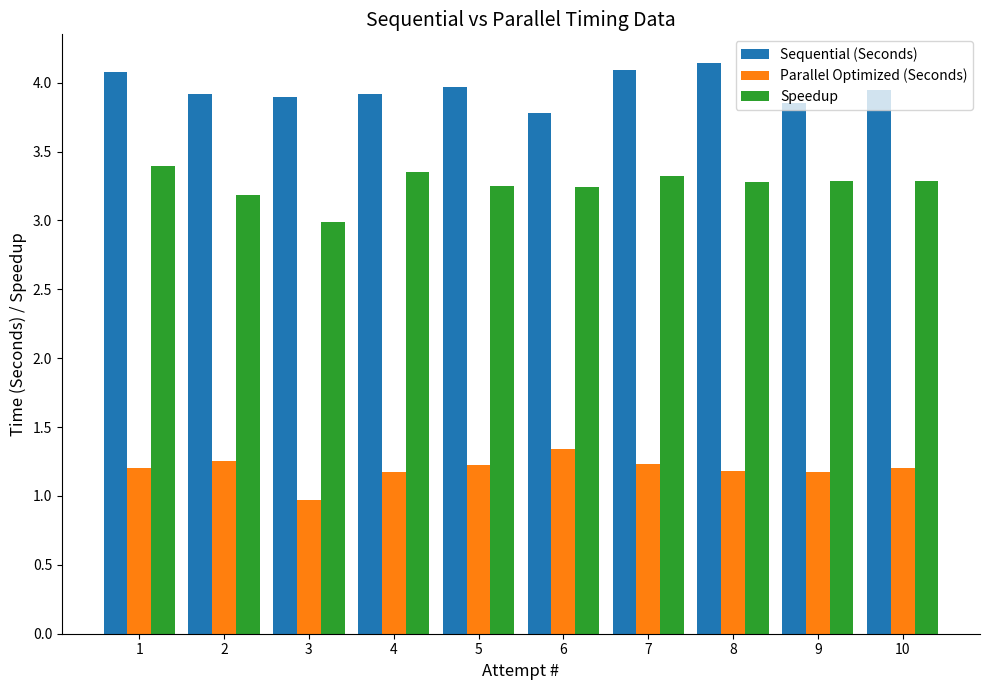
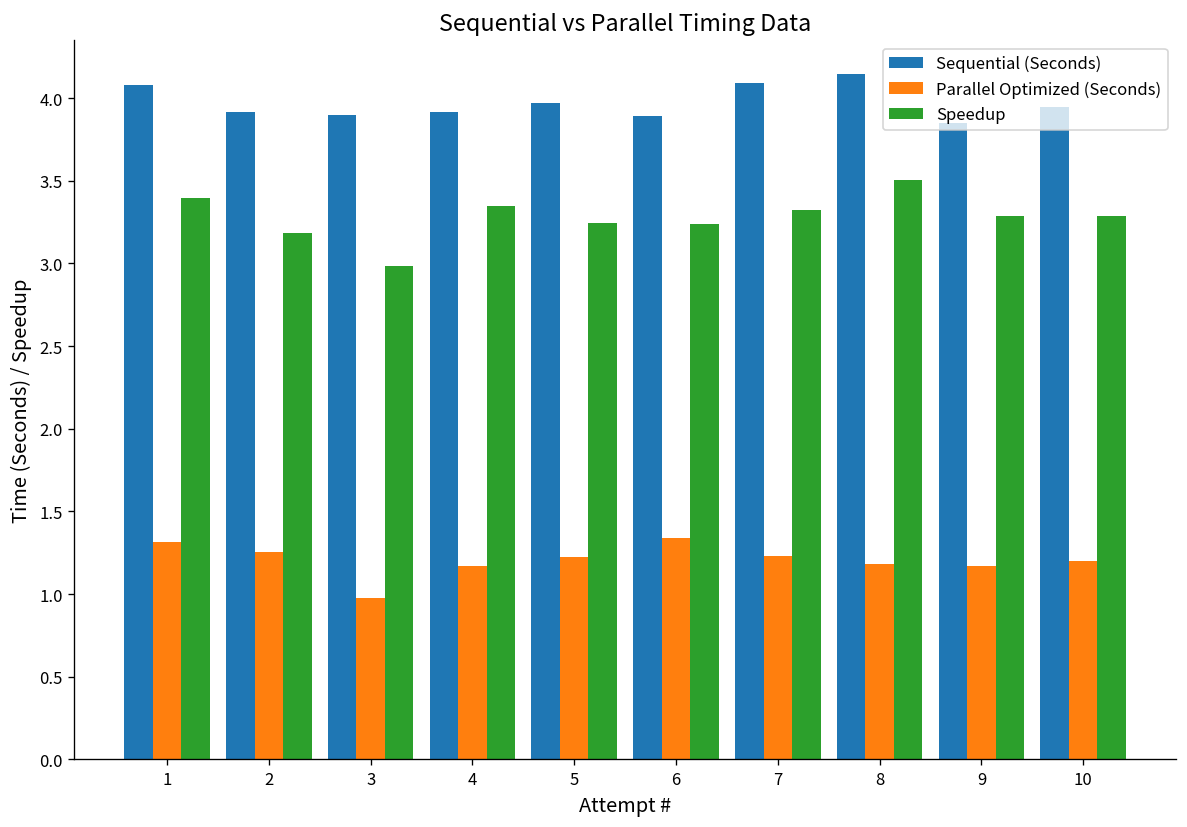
  {
    "Sequential (Seconds)": {
      "1": 4.08,
      "2": 3.92,
      "3": 3.90,
      "4": 3.92,
      "5": 3.97,
-     "6": 3.78,
+     "6": 3.89,
      "7": 4.09,
      "8": 4.14
    },
    "Parallel Optimized (Seconds)": {
-     "1": 1.20,
+     "1": 1.32,
      "2": 1.25,
      "3": 0.97,
      "4": 1.17,
      "5": 1.22,
      "6": 1.34,
      "7": 1.23,
      "8": 1.18,
      "9": 1.17,
      "10": 1.20
    },
    "Speedup": {
      "1": 3.39,
      "2": 3.18,
      "3": 2.99,
      "4": 3.35,
      "5": 3.25,
      "6": 3.24,
      "7": 3.32,
-     "8": 3.28,
+     "8": 3.51,
      "9": 3.29,
      "10": 3.29
    }
  }
